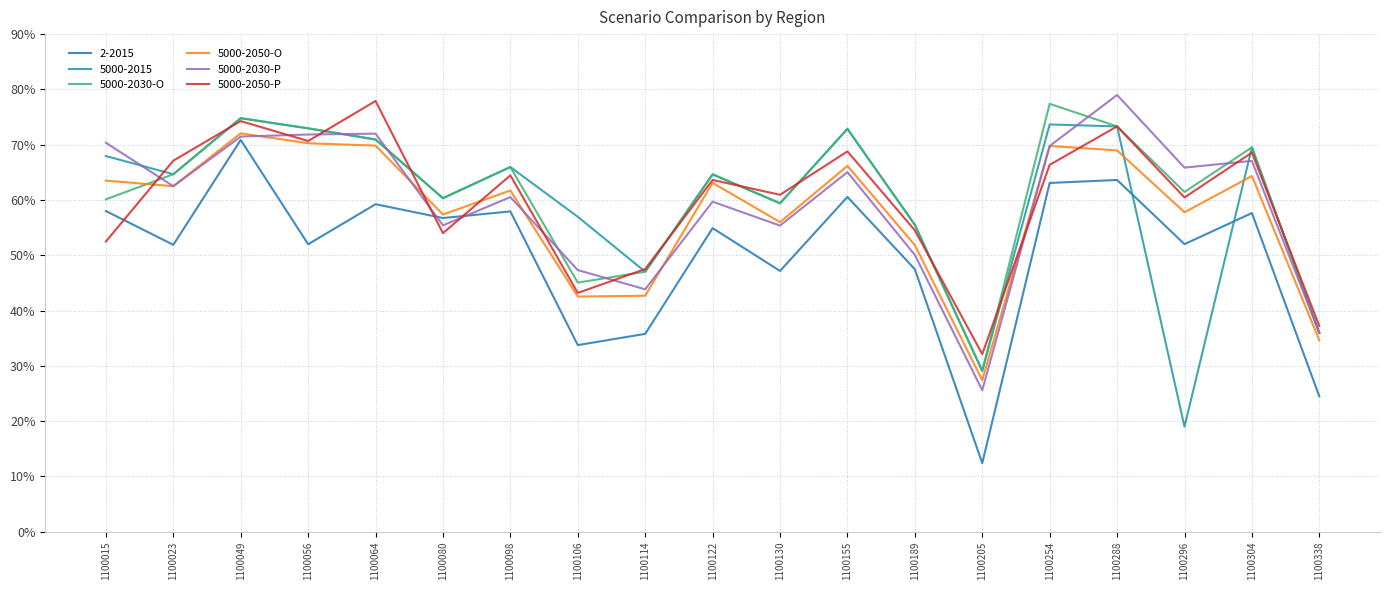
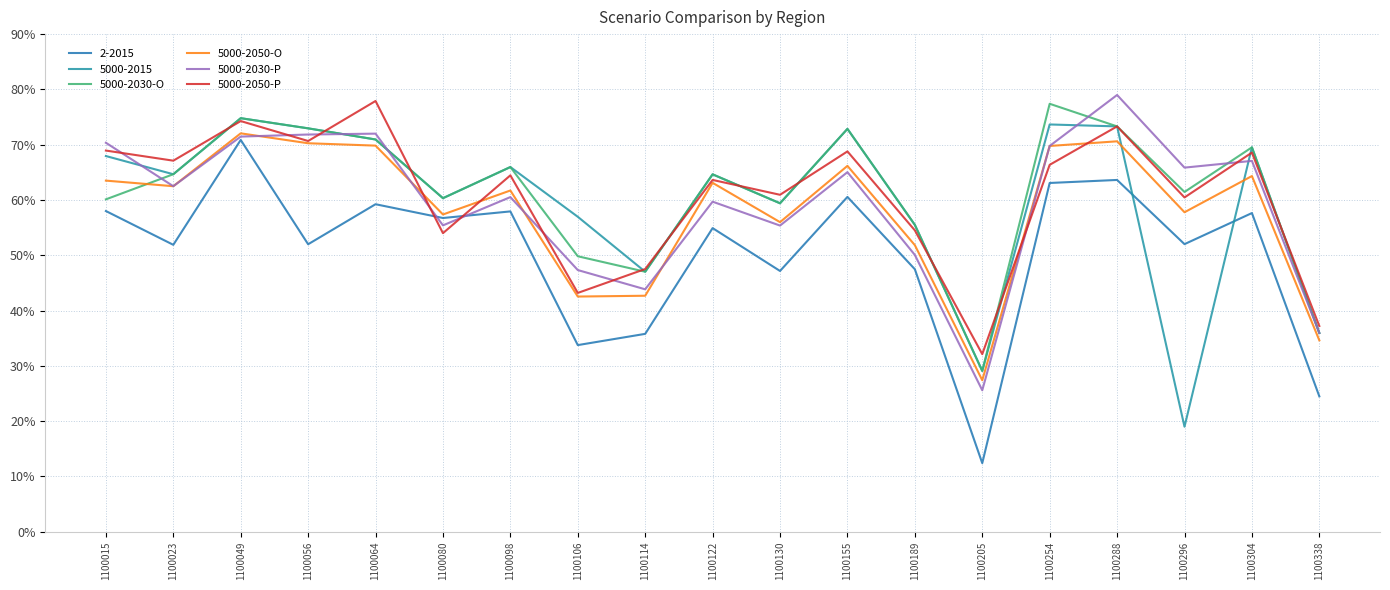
  {
    "5000-2030-O": {
      "1100015": "60%",
-     "1100106": "45%",
+     "1100106": "50%",
      "1100254": "77%",
      "1100296": "61%"
    },
    "5000-2050-O": {
      "1100015": "64%",
      "1100049": "72%",
      "1100064": "70%",
      "1100080": "57%",
      "1100098": "62%",
      "1100106": "43%",
      "1100114": "43%",
      "1100122": "63%",
      "1100130": "56%",
      "1100155": "66%",
      "1100189": "52%",
      "1100205": "27%",
-     "1100288": "69%",
+     "1100288": "71%",
      "1100296": "58%",
      "1100304": "64%",
      "1100338": "35%"
    },
    "5000-2030-P": {
      "1100015": "70%",
      "1100049": "71%",
      "1100056": "72%",
      "1100064": "72%",
      "1100080": "55%",
      "1100098": "61%",
      "1100106": "47%",
      "1100114": "44%",
      "1100122": "60%",
      "1100130": "55%",
      "1100155": "65%",
      "1100189": "50%",
      "1100205": "26%",
      "1100288": "79%",
      "1100296": "66%",
      "1100304": "67%"
    },
    "5000-2050-P": {
-     "1100015": "52%",
+     "1100015": "69%",
      "1100023": "67%",
      "1100049": "74%",
      "1100064": "78%",
      "1100080": "54%",
      "1100098": "64%",
      "1100106": "43%",
      "1100114": "48%",
      "1100122": "64%",
      "1100130": "61%",
      "1100155": "69%",
      "1100189": "55%",
      "1100205": "32%",
      "1100254": "66%",
      "1100296": "60%",
      "1100304": "69%",
      "1100338": "37%"
    }
  }
